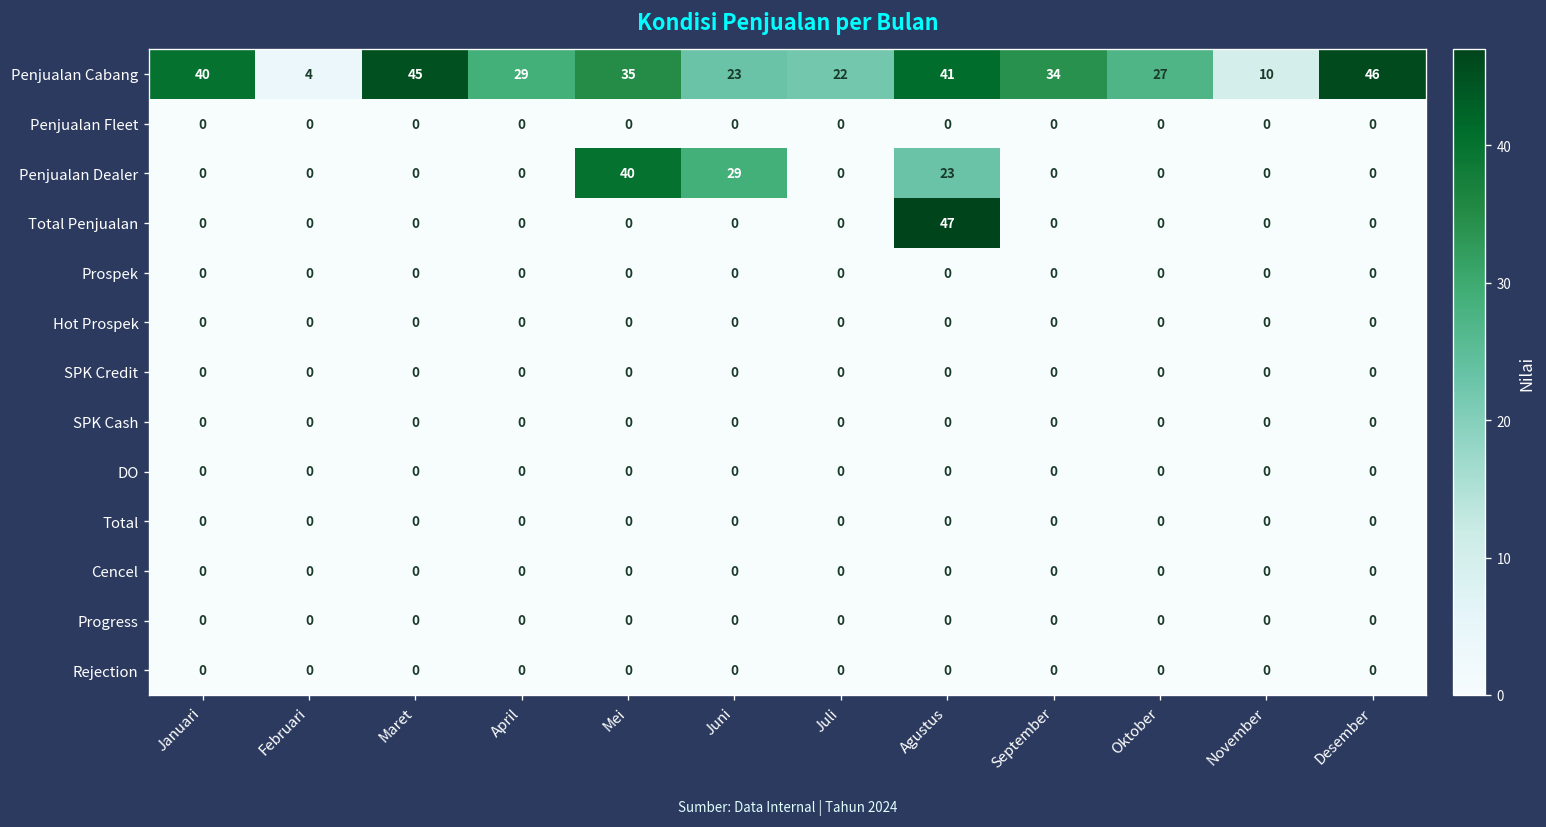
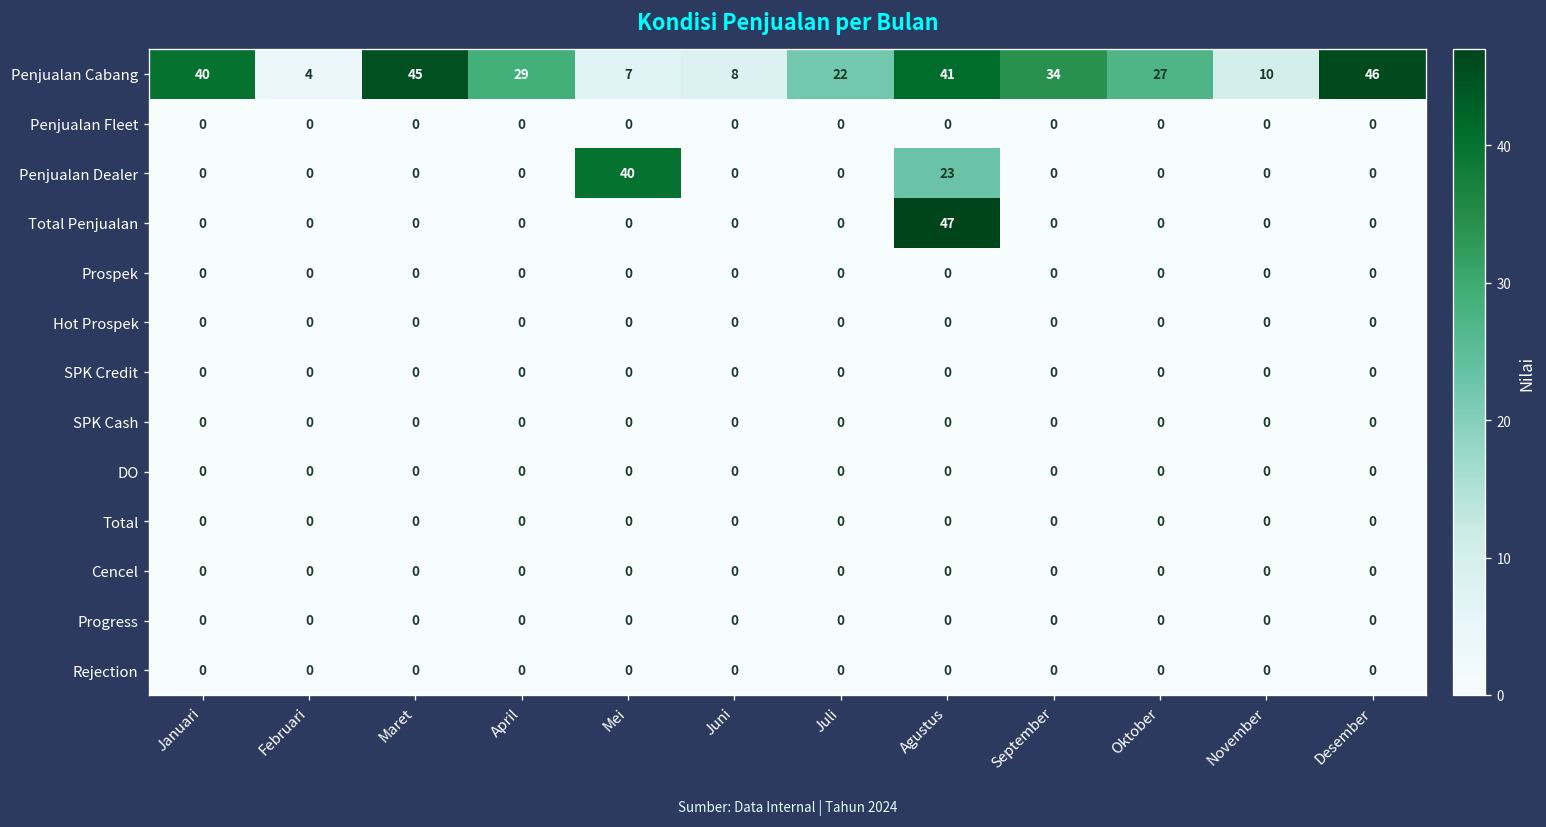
  {
    "Penjualan Cabang": {
      "Januari": 40,
      "Februari": 4,
      "Maret": 45,
      "April": 29,
-     "Mei": 35,
-     "Juni": 23,
+     "Mei": 7,
+     "Juni": 8,
      "Juli": 22,
      "Agustus": 41,
      "September": 34,
      "Oktober": 27,
      "November": 10,
      "Desember": 46
    },
    "Penjualan Fleet": {
      "Januari": 0,
      "Februari": 0,
      "Maret": 0,
      "April": 0,
      "Mei": 0,
      "Juni": 0,
      "Juli": 0,
      "Agustus": 0,
      "September": 0,
      "Oktober": 0,
      "November": 0,
      "Desember": 0
    },
    "Penjualan Dealer": {
      "Januari": 0,
      "Februari": 0,
      "Maret": 0,
      "April": 0,
      "Mei": 40,
-     "Juni": 29,
+     "Juni": 0,
      "Juli": 0,
      "Agustus": 23,
      "September": 0,
      "Oktober": 0,
      "November": 0,
      "Desember": 0
    },
    "Total Penjualan": {
      "Januari": 0,
      "Februari": 0,
      "Maret": 0,
      "April": 0,
      "Mei": 0,
      "Juni": 0,
      "Juli": 0,
      "Agustus": 47,
      "September": 0,
      "Oktober": 0,
      "November": 0,
      "Desember": 0
    },
    "Prospek": {
      "Januari": 0,
      "Februari": 0,
      "Maret": 0,
      "April": 0,
      "Mei": 0,
      "Juni": 0,
      "Juli": 0,
      "Agustus": 0,
      "September": 0,
      "Oktober": 0,
      "November": 0,
      "Desember": 0
    },
    "Hot Prospek": {
      "Januari": 0,
      "Februari": 0,
      "Maret": 0,
      "April": 0,
      "Mei": 0,
      "Juni": 0,
      "Juli": 0,
      "Agustus": 0,
      "September": 0,
      "Oktober": 0,
      "November": 0,
      "Desember": 0
    },
    "SPK Credit": {
      "Januari": 0,
      "Februari": 0,
      "Maret": 0,
      "April": 0,
      "Mei": 0,
      "Juni": 0,
      "Juli": 0,
      "Agustus": 0,
      "September": 0,
      "Oktober": 0,
      "November": 0,
      "Desember": 0
    },
    "SPK Cash": {
      "Januari": 0,
      "Februari": 0,
      "Maret": 0,
      "April": 0,
      "Mei": 0,
      "Juni": 0,
      "Juli": 0,
      "Agustus": 0,
      "September": 0,
      "Oktober": 0,
      "November": 0,
      "Desember": 0
    },
    "DO": {
      "Januari": 0,
      "Februari": 0,
      "Maret": 0,
      "April": 0,
      "Mei": 0,
      "Juni": 0,
      "Juli": 0,
      "Agustus": 0,
      "September": 0,
      "Oktober": 0,
      "November": 0,
      "Desember": 0
    },
    "Total": {
      "Januari": 0,
      "Februari": 0,
      "Maret": 0,
      "April": 0,
      "Mei": 0,
      "Juni": 0,
      "Juli": 0,
      "Agustus": 0,
      "September": 0,
      "Oktober": 0,
      "November": 0,
      "Desember": 0
    },
    "Cencel": {
      "Januari": 0,
      "Februari": 0,
      "Maret": 0,
      "April": 0,
      "Mei": 0,
      "Juni": 0,
      "Juli": 0,
      "Agustus": 0,
      "September": 0,
      "Oktober": 0,
      "November": 0,
      "Desember": 0
    },
    "Progress": {
      "Januari": 0,
      "Februari": 0,
      "Maret": 0,
      "April": 0,
      "Mei": 0,
      "Juni": 0,
      "Juli": 0,
      "Agustus": 0,
      "September": 0,
      "Oktober": 0,
      "November": 0,
      "Desember": 0
    },
    "Rejection": {
      "Januari": 0,
      "Februari": 0,
      "Maret": 0,
      "April": 0,
      "Mei": 0,
      "Juni": 0,
      "Juli": 0,
      "Agustus": 0,
      "September": 0,
      "Oktober": 0,
      "November": 0,
      "Desember": 0
    }
  }
